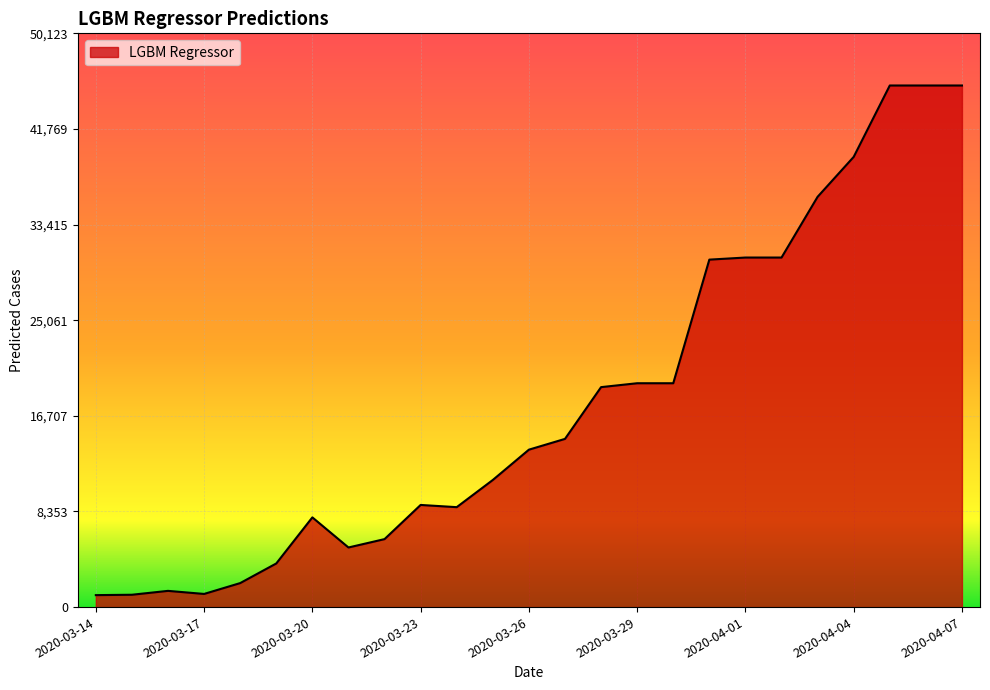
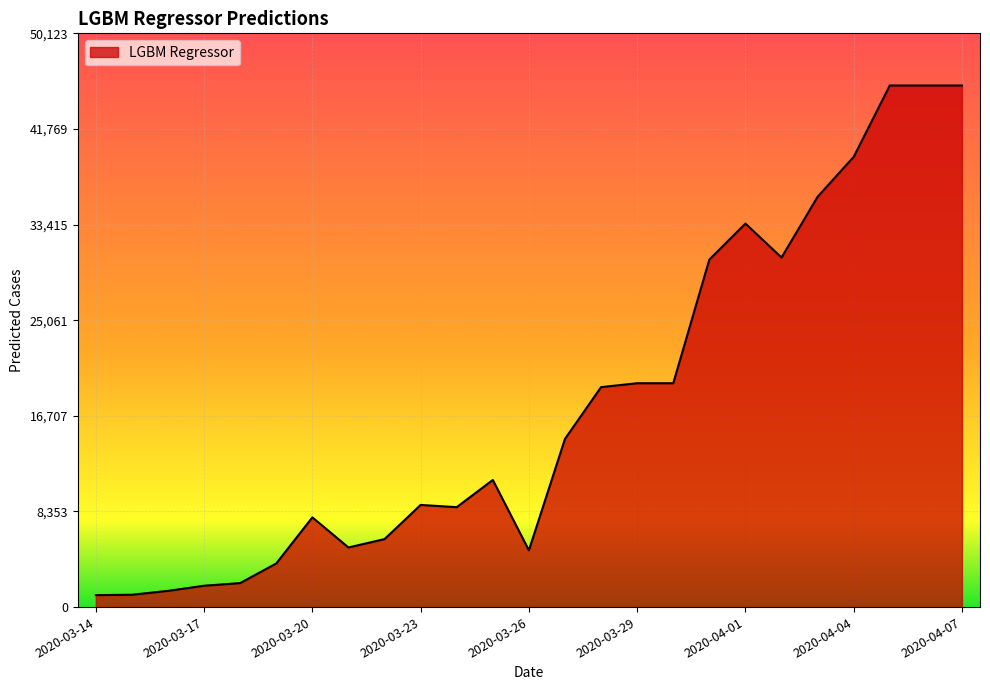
  {
    "2020-03-14": "1,000",
-   "2020-03-17": "1,100",
+   "2020-03-17": "1,900",
    "2020-03-20": "7,800",
    "2020-03-23": "8,900",
-   "2020-03-26": "13,800",
+   "2020-03-26": "5,000",
    "2020-03-29": "19,600",
-   "2020-04-01": "30,500",
+   "2020-04-01": "33,500",
    "2020-04-04": "39,300",
    "2020-04-07": "45,600"
  }
